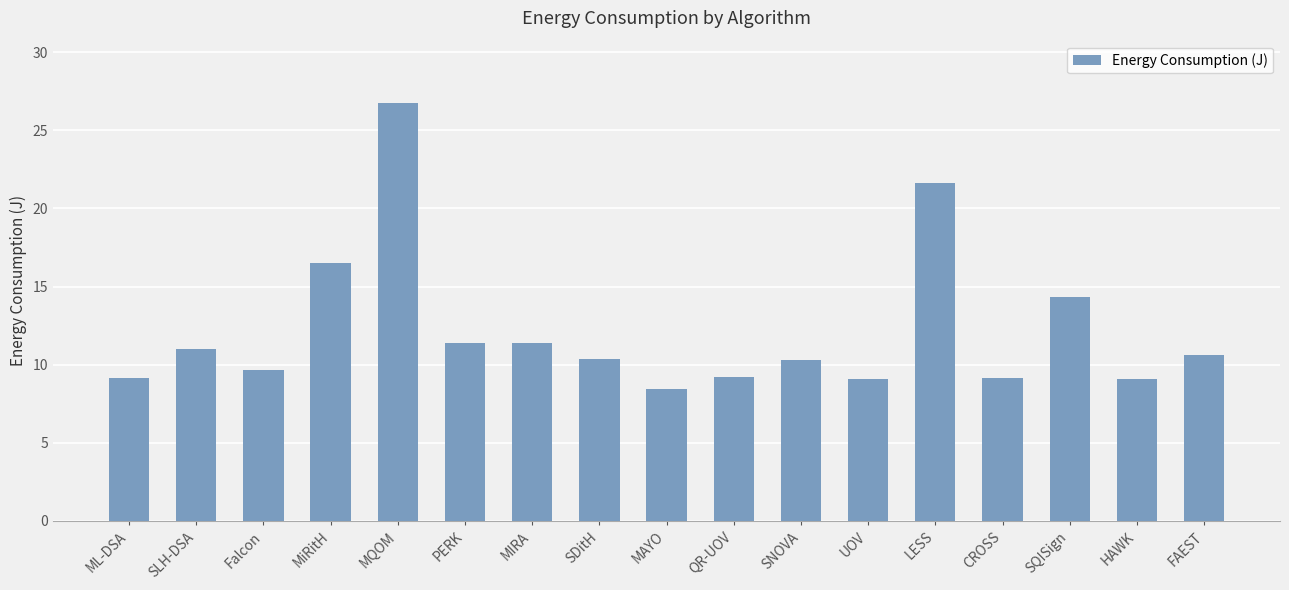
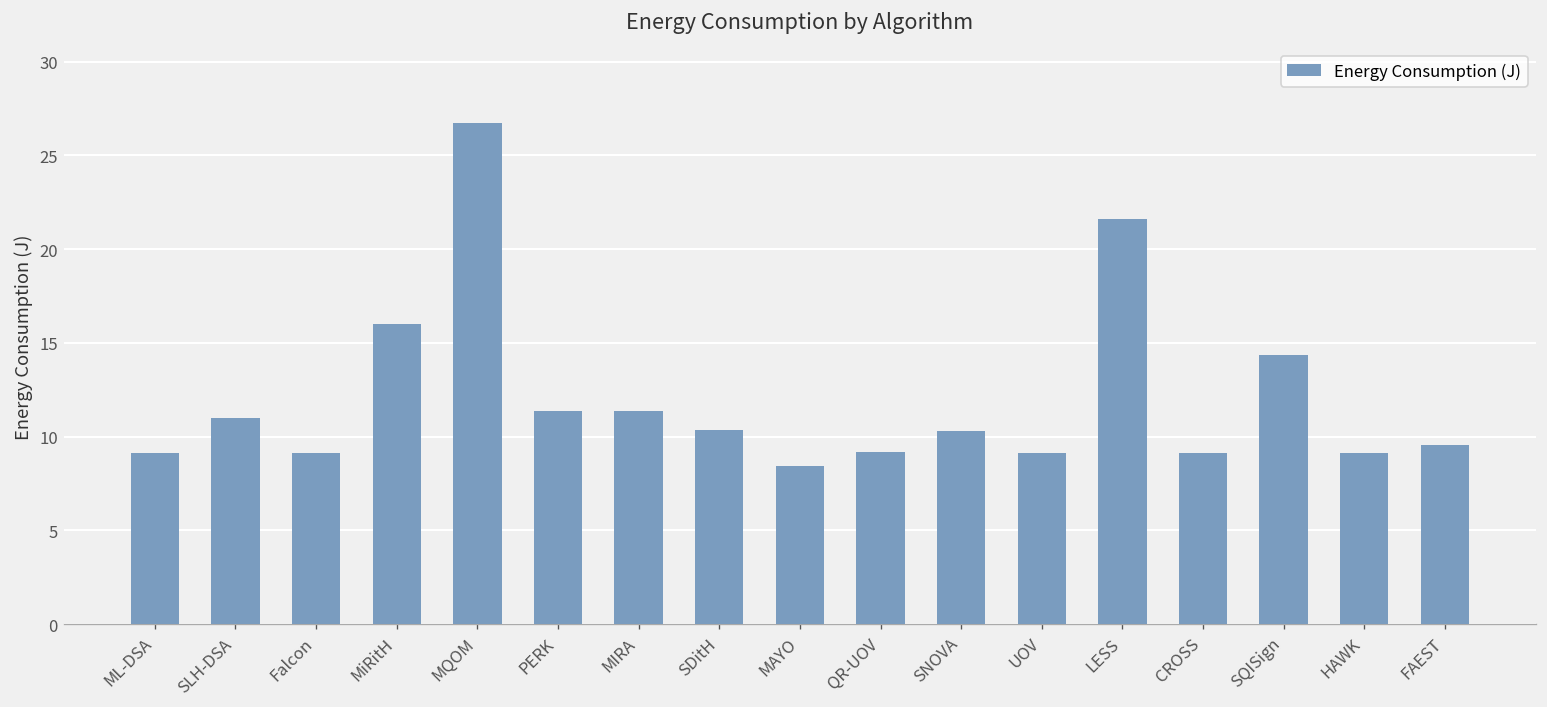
  {
    "ML-DSA": 9.1,
    "SLH-DSA": 11.0,
-   "Falcon": 9.7,
-   "MiRitH": 16.5,
+   "Falcon": 9.1,
+   "MiRitH": 16.0,
    "MQOM": 26.7,
    "PERK": 11.4,
    "MIRA": 11.4,
    "SDitH": 10.4,
    "MAYO": 8.4,
    "QR-UOV": 9.2,
    "SNOVA": 10.3,
    "UOV": 9.1,
    "LESS": 21.6,
    "CROSS": 9.1,
    "SQISign": 14.4,
    "HAWK": 9.1,
-   "FAEST": 10.6
+   "FAEST": 9.5
  }
